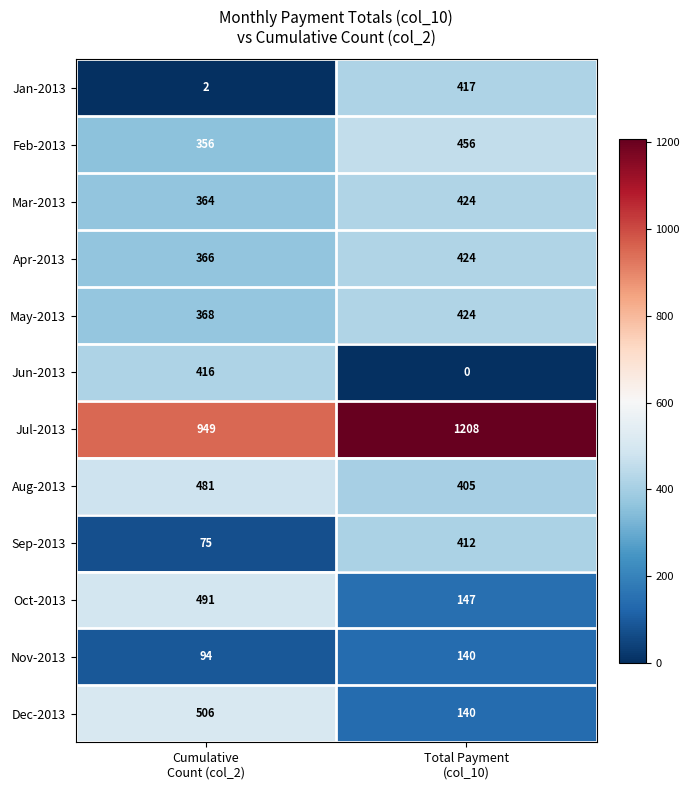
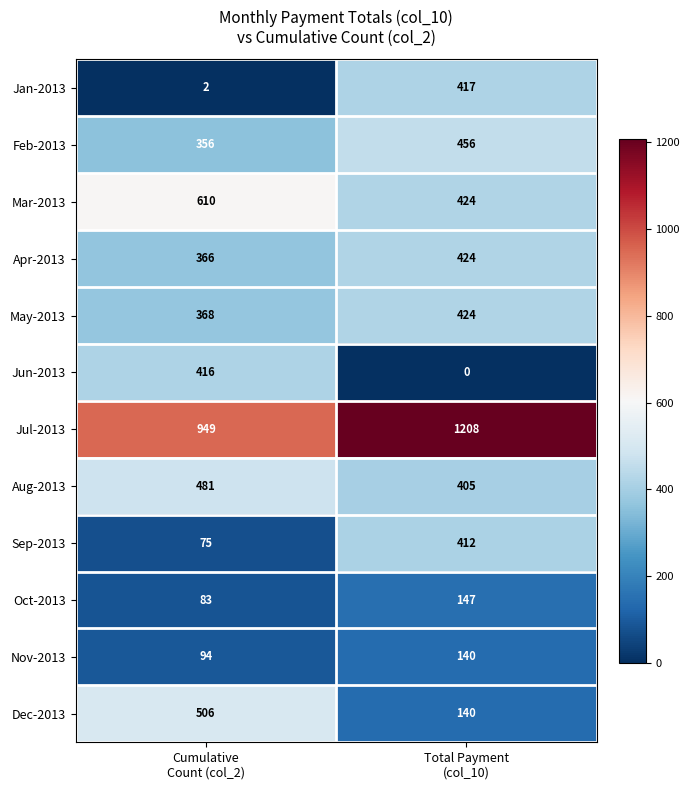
  {
    "Jan-2013": {
      "Cumulative Count (col_2)": 2,
      "Total Payment (col_10)": 417
    },
    "Feb-2013": {
      "Cumulative Count (col_2)": 356,
      "Total Payment (col_10)": 456
    },
    "Mar-2013": {
-     "Cumulative Count (col_2)": 364,
+     "Cumulative Count (col_2)": 610,
      "Total Payment (col_10)": 424
    },
    "Apr-2013": {
      "Cumulative Count (col_2)": 366,
      "Total Payment (col_10)": 424
    },
    "May-2013": {
      "Cumulative Count (col_2)": 368,
      "Total Payment (col_10)": 424
    },
    "Jun-2013": {
      "Cumulative Count (col_2)": 416,
      "Total Payment (col_10)": 0
    },
    "Jul-2013": {
      "Cumulative Count (col_2)": 949,
      "Total Payment (col_10)": 1208
    },
    "Aug-2013": {
      "Cumulative Count (col_2)": 481,
      "Total Payment (col_10)": 405
    },
    "Sep-2013": {
      "Cumulative Count (col_2)": 75,
      "Total Payment (col_10)": 412
    },
    "Oct-2013": {
-     "Cumulative Count (col_2)": 491,
+     "Cumulative Count (col_2)": 83,
      "Total Payment (col_10)": 147
    },
    "Nov-2013": {
      "Cumulative Count (col_2)": 94,
      "Total Payment (col_10)": 140
    },
    "Dec-2013": {
      "Cumulative Count (col_2)": 506,
      "Total Payment (col_10)": 140
    }
  }
